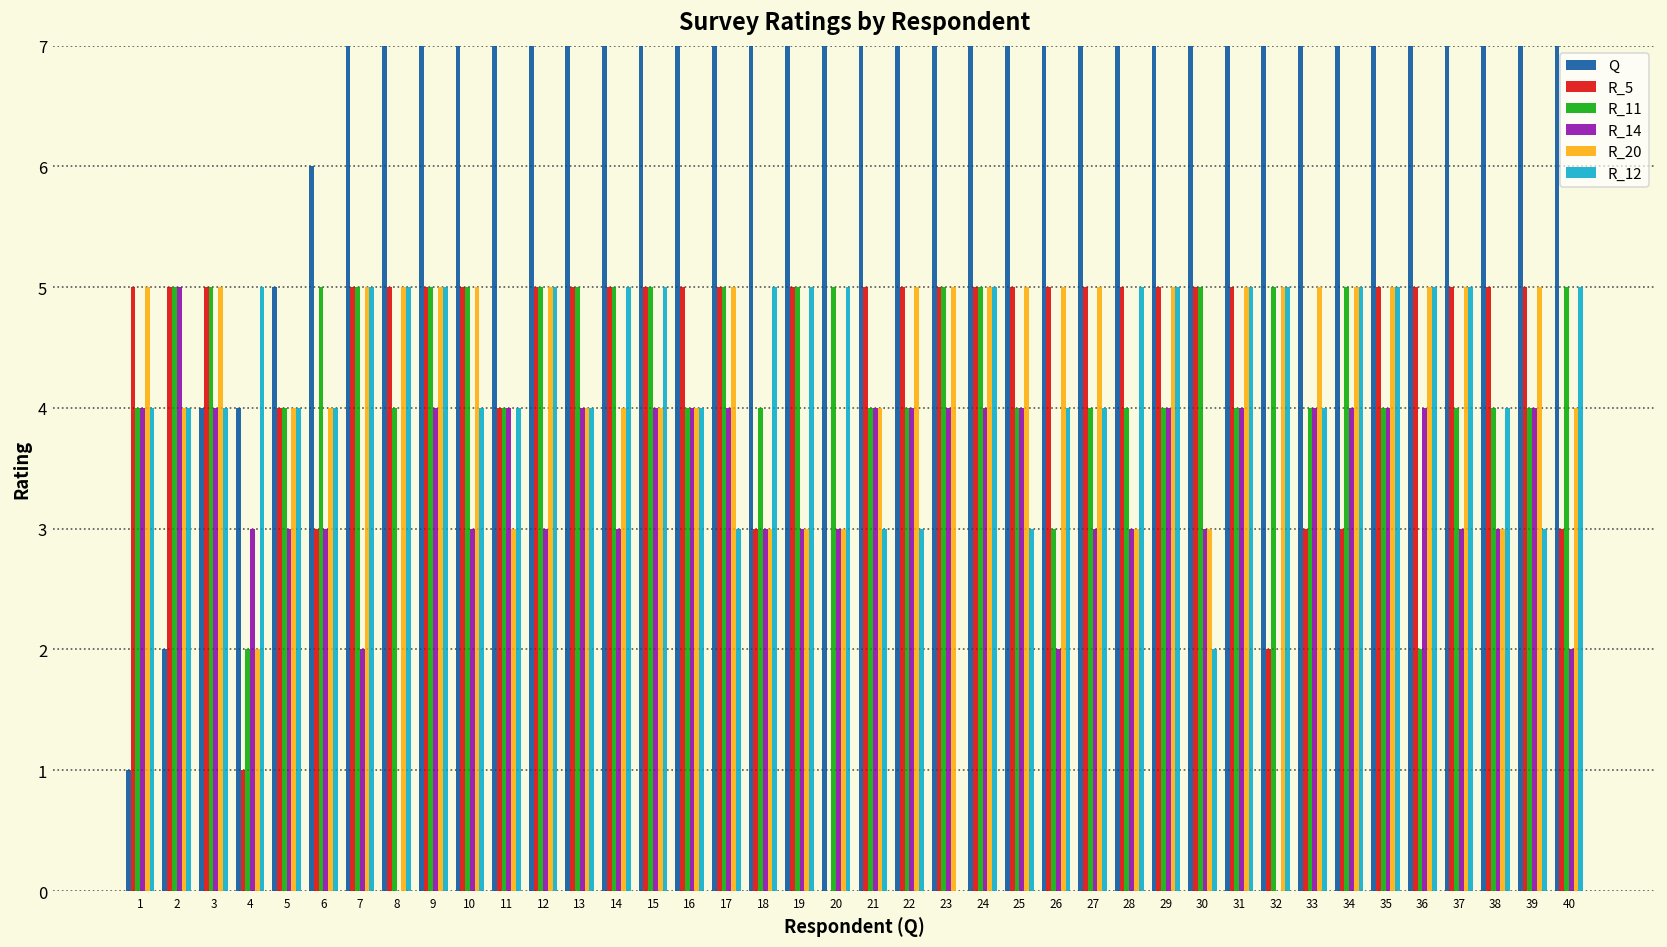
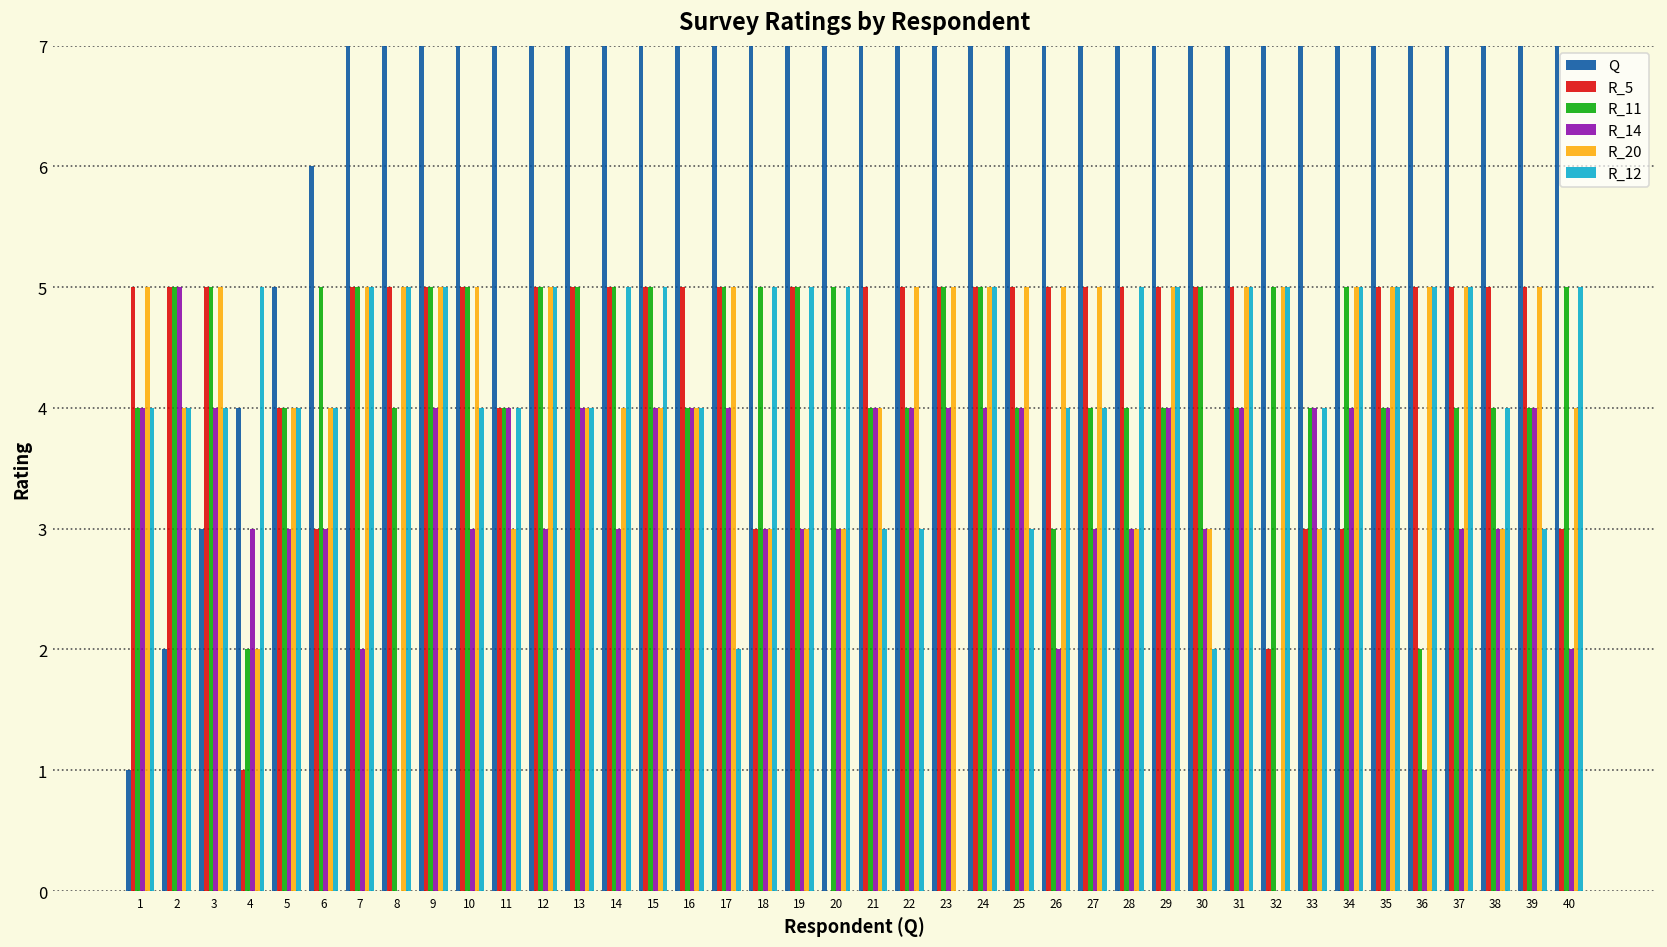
  {
    "Q": {
      "1": 1,
      "2": 2,
-     "3": 4,
+     "3": 3,
      "4": 4,
      "5": 5,
      "6": 6,
      "7": 7
    },
    "R_11": {
      "1": 4,
      "2": 5,
      "3": 5,
      "4": 2,
      "5": 4,
      "6": 5,
      "7": 5,
      "8": 4,
      "9": 5,
      "10": 5,
      "11": 4,
      "12": 5,
      "13": 5,
      "14": 5,
      "15": 5,
      "16": 4,
      "17": 5,
-     "18": 4,
+     "18": 5,
      "19": 5,
      "20": 5,
      "21": 4,
      "22": 4,
      "23": 5,
      "24": 5,
      "25": 4,
      "26": 3,
      "27": 4,
      "28": 4,
      "29": 4,
      "30": 5,
      "31": 4,
      "32": 5,
      "33": 4,
      "34": 5,
      "35": 4,
      "36": 2,
      "37": 4,
      "38": 4,
      "39": 4,
      "40": 5
    },
    "R_14": {
      "1": 4,
      "2": 5,
      "3": 4,
      "4": 3,
      "5": 3,
      "6": 3,
      "7": 2,
      "8": 0,
      "9": 4,
      "10": 3,
      "11": 4,
      "12": 3,
      "13": 4,
      "14": 3,
      "15": 4,
      "16": 4,
      "17": 4,
      "18": 3,
      "19": 3,
      "20": 3,
      "21": 4,
      "22": 4,
      "23": 4,
      "24": 4,
      "25": 4,
      "26": 2,
      "27": 3,
      "28": 3,
      "29": 4,
      "30": 3,
      "31": 4,
      "32": 0,
      "33": 4,
      "34": 4,
      "35": 4,
-     "36": 4,
+     "36": 1,
      "37": 3,
      "38": 3,
      "39": 4,
      "40": 2
    },
    "R_20": {
      "1": 5,
      "2": 4,
      "3": 5,
      "4": 2,
      "5": 4,
      "6": 4,
      "7": 5,
      "8": 5,
      "9": 5,
      "10": 5,
      "11": 3,
      "12": 5,
      "13": 4,
      "14": 4,
      "15": 4,
      "16": 4,
      "17": 5,
      "18": 3,
      "19": 3,
      "20": 3,
      "21": 4,
      "22": 5,
      "23": 5,
      "24": 5,
      "25": 5,
      "26": 5,
      "27": 5,
      "28": 3,
      "29": 5,
      "30": 3,
      "31": 5,
      "32": 5,
-     "33": 5,
+     "33": 3,
      "34": 5,
      "35": 5,
      "36": 5,
      "37": 5,
      "38": 3,
      "39": 5,
      "40": 4
    },
    "R_12": {
      "1": 4,
      "2": 4,
      "3": 4,
      "4": 5,
      "5": 4,
      "6": 4,
      "7": 5,
      "8": 5,
      "9": 5,
      "10": 4,
      "11": 4,
      "12": 5,
      "13": 4,
      "14": 5,
      "15": 5,
      "16": 4,
-     "17": 3,
+     "17": 2,
      "18": 5,
      "19": 5,
      "20": 5,
      "21": 3,
      "22": 3,
      "23": 0,
      "24": 5,
      "25": 3,
      "26": 4,
      "27": 4,
      "28": 5,
      "29": 5,
      "30": 2,
      "31": 5,
      "32": 5,
      "33": 4,
      "34": 5,
      "35": 5,
      "36": 5,
      "37": 5,
      "38": 4,
      "39": 3,
      "40": 5
    }
  }
